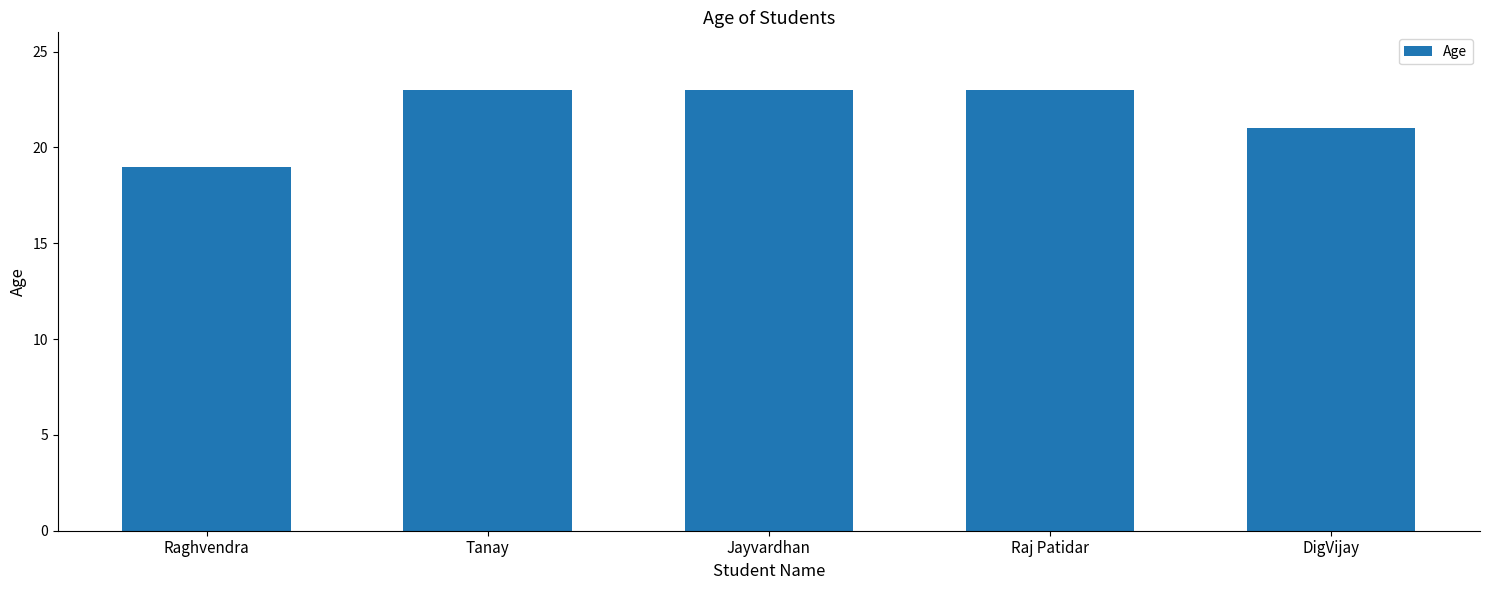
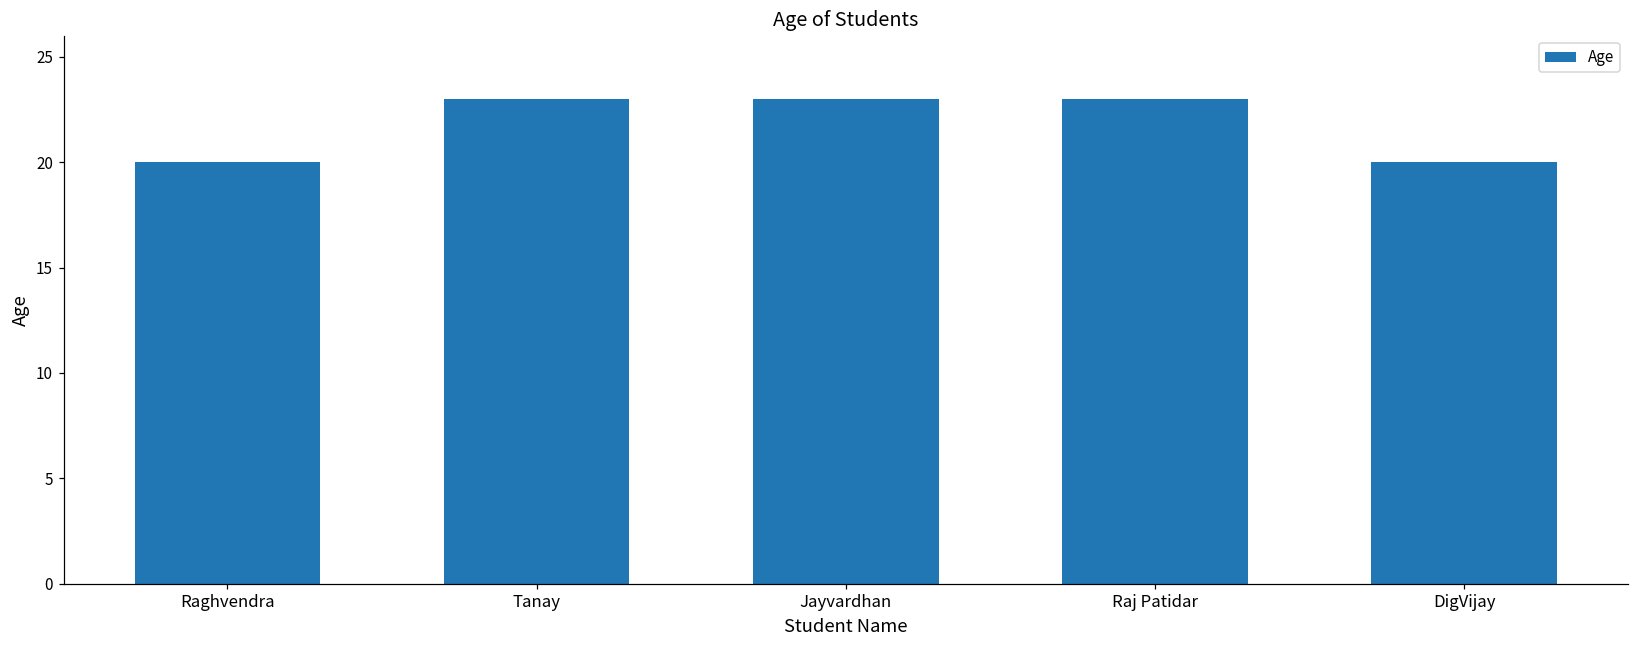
  {
-   "Raghvendra": 19,
+   "Raghvendra": 20,
    "Tanay": 23,
    "Jayvardhan": 23,
    "Raj Patidar": 23,
-   "DigVijay": 21
+   "DigVijay": 20
  }
